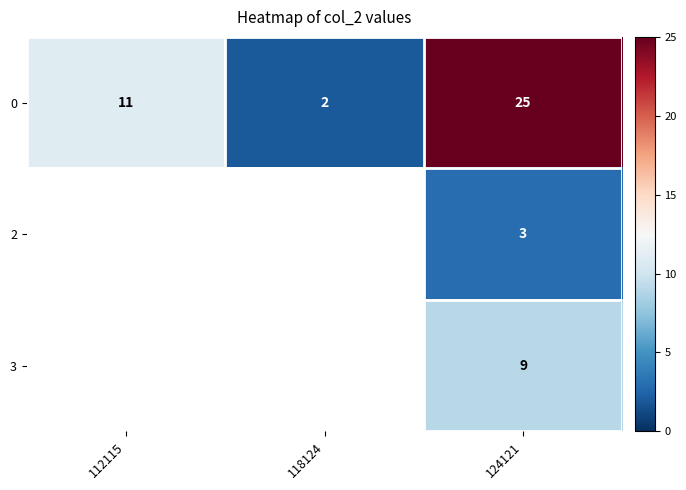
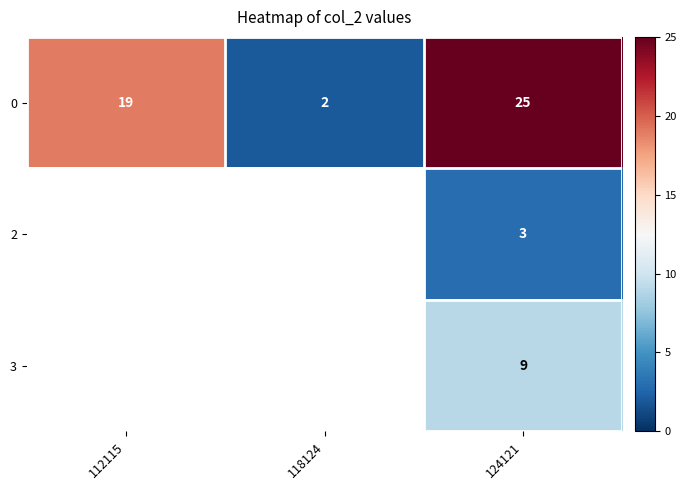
  {
    "0": {
-     "112115": 11,
+     "112115": 19,
      "118124": 2,
      "124121": 25
    },
    "2": {
      "124121": 3
    },
    "3": {
      "124121": 9
    }
  }
